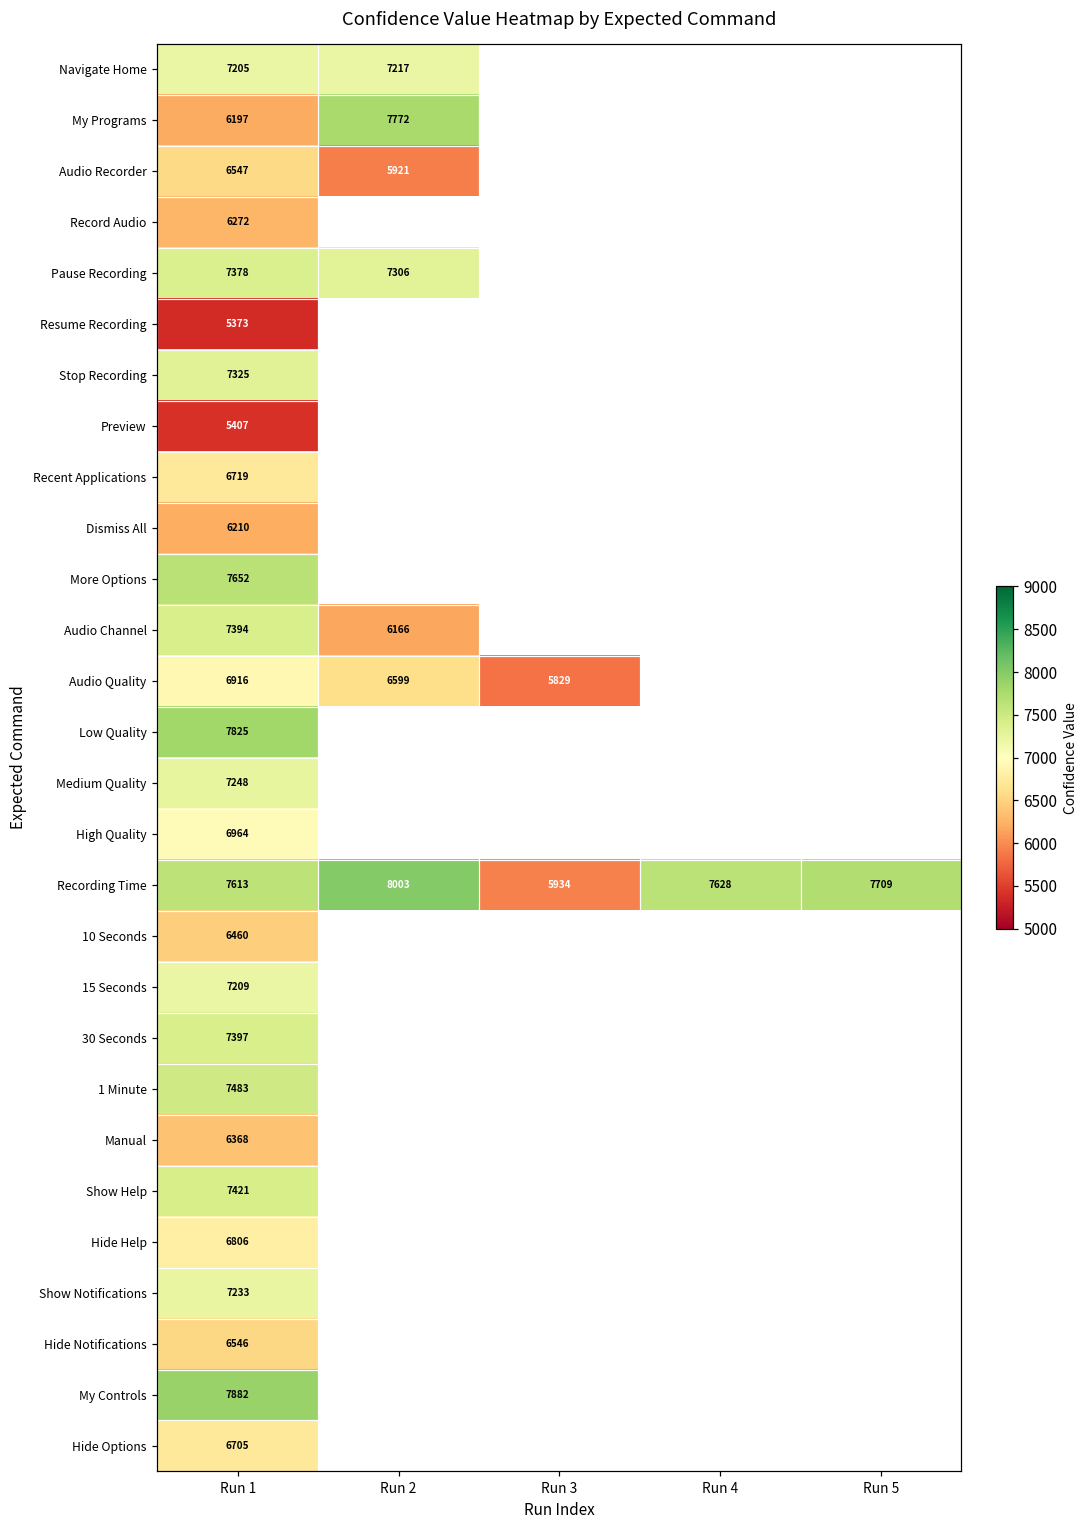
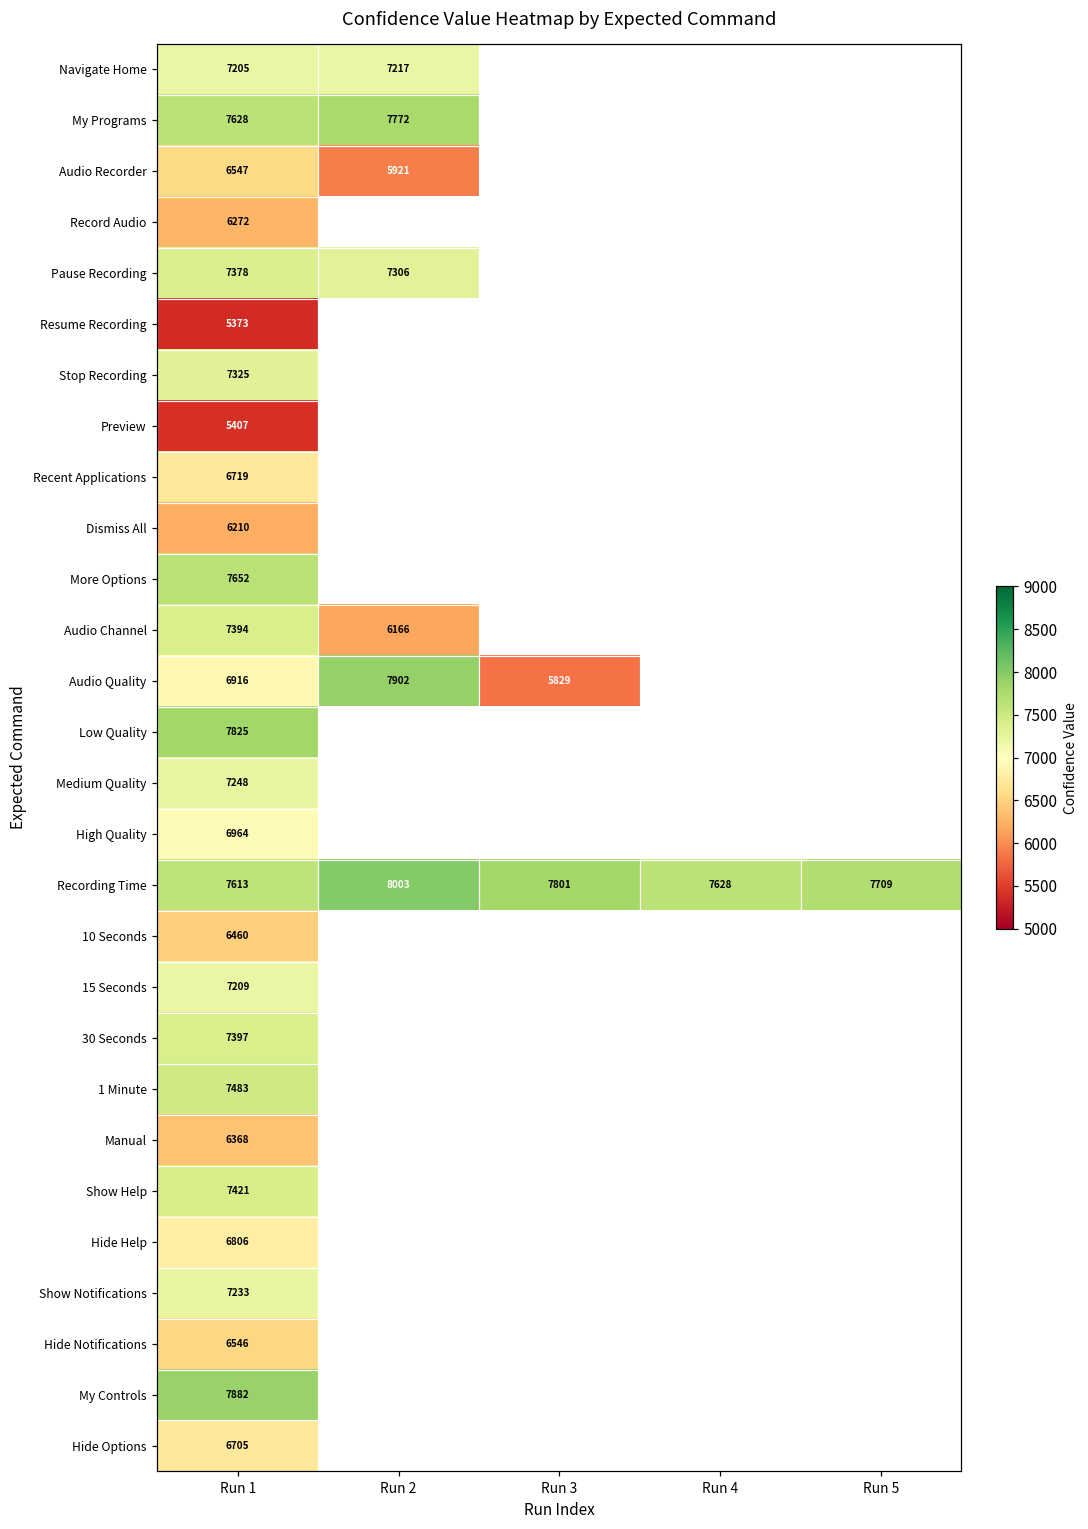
  {
    "Navigate Home": {
      "Run 1": 7205,
      "Run 2": 7217
    },
    "My Programs": {
-     "Run 1": 6197,
+     "Run 1": 7628,
      "Run 2": 7772
    },
    "Audio Recorder": {
      "Run 1": 6547,
      "Run 2": 5921
    },
    "Record Audio": {
      "Run 1": 6272
    },
    "Pause Recording": {
      "Run 1": 7378,
      "Run 2": 7306
    },
    "Resume Recording": {
      "Run 1": 5373
    },
    "Stop Recording": {
      "Run 1": 7325
    },
    "Preview": {
      "Run 1": 5407
    },
    "Recent Applications": {
      "Run 1": 6719
    },
    "Dismiss All": {
      "Run 1": 6210
    },
    "More Options": {
      "Run 1": 7652
    },
    "Audio Channel": {
      "Run 1": 7394,
      "Run 2": 6166
    },
    "Audio Quality": {
      "Run 1": 6916,
-     "Run 2": 6599,
+     "Run 2": 7902,
      "Run 3": 5829
    },
    "Low Quality": {
      "Run 1": 7825
    },
    "Medium Quality": {
      "Run 1": 7248
    },
    "High Quality": {
      "Run 1": 6964
    },
    "Recording Time": {
      "Run 1": 7613,
      "Run 2": 8003,
-     "Run 3": 5934,
+     "Run 3": 7801,
      "Run 4": 7628,
      "Run 5": 7709
    },
    "10 Seconds": {
      "Run 1": 6460
    },
    "15 Seconds": {
      "Run 1": 7209
    },
    "30 Seconds": {
      "Run 1": 7397
    },
    "1 Minute": {
      "Run 1": 7483
    },
    "Manual": {
      "Run 1": 6368
    },
    "Show Help": {
      "Run 1": 7421
    },
    "Hide Help": {
      "Run 1": 6806
    },
    "Show Notifications": {
      "Run 1": 7233
    },
    "Hide Notifications": {
      "Run 1": 6546
    },
    "My Controls": {
      "Run 1": 7882
    },
    "Hide Options": {
      "Run 1": 6705
    }
  }
